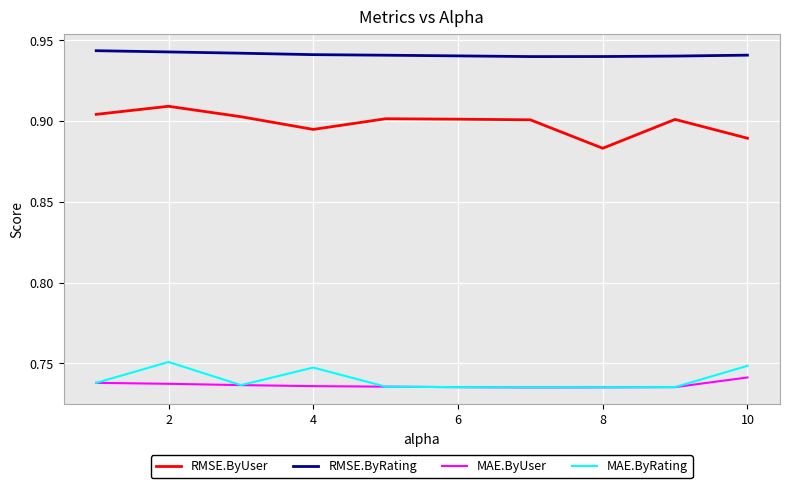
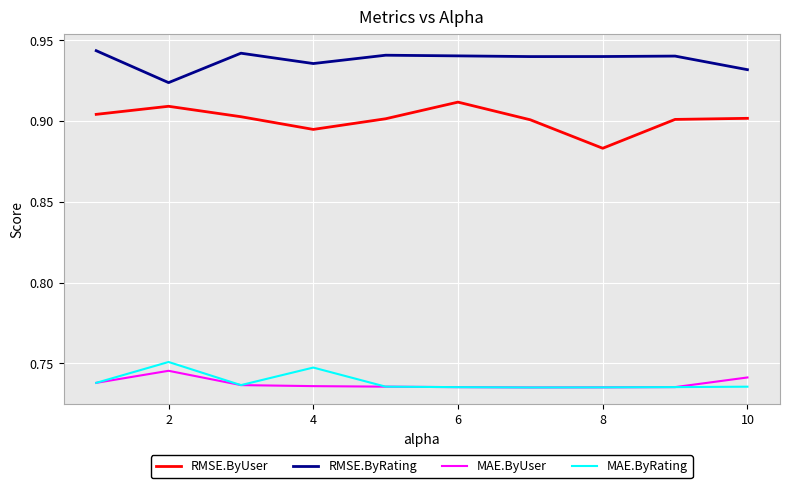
  {
    "RMSE.ByUser": {
      "2": 0.909,
      "4": 0.895,
-     "6": 0.901,
+     "6": 0.912,
      "8": 0.883,
-     "10": 0.889
+     "10": 0.902
    },
    "RMSE.ByRating": {
-     "2": 0.943,
-     "4": 0.941,
+     "2": 0.924,
+     "4": 0.936,
      "6": 0.940,
      "8": 0.940,
-     "10": 0.941
+     "10": 0.932
    },
    "MAE.ByUser": {
-     "2": 0.737,
+     "2": 0.745,
      "4": 0.736,
      "10": 0.741
    },
    "MAE.ByRating": {
      "2": 0.751,
      "4": 0.747,
-     "10": 0.748
+     "10": 0.736
    }
  }
